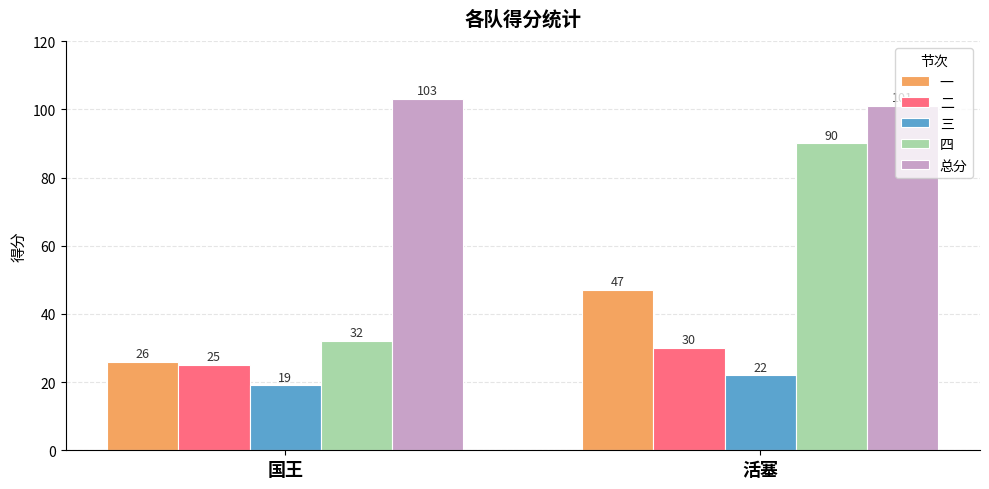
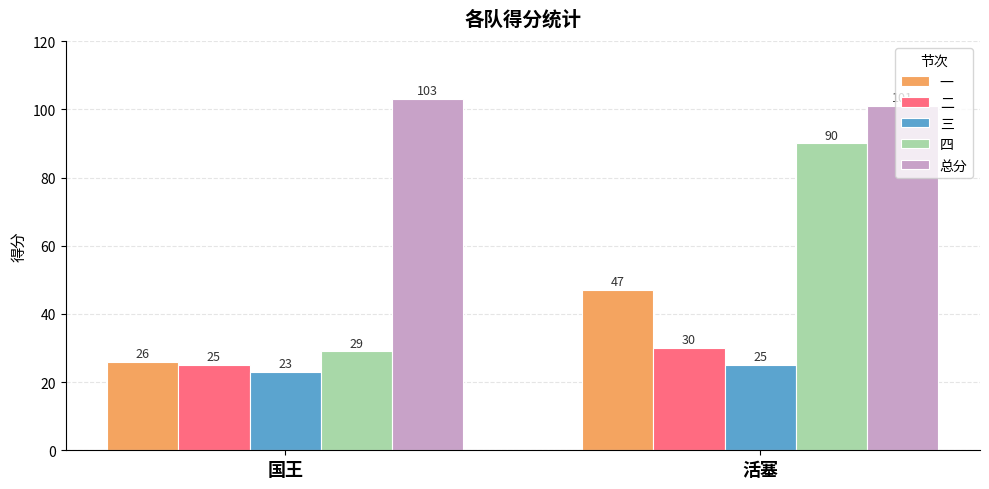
  {
    "一": {
      "国王": 26,
      "活塞": 47
    },
    "二": {
      "国王": 25,
      "活塞": 30
    },
    "三": {
-     "国王": 19,
-     "活塞": 22
+     "国王": 23,
+     "活塞": 25
    },
    "四": {
-     "国王": 32,
+     "国王": 29,
      "活塞": 90
    },
    "总分": {
      "国王": 103
    }
  }
